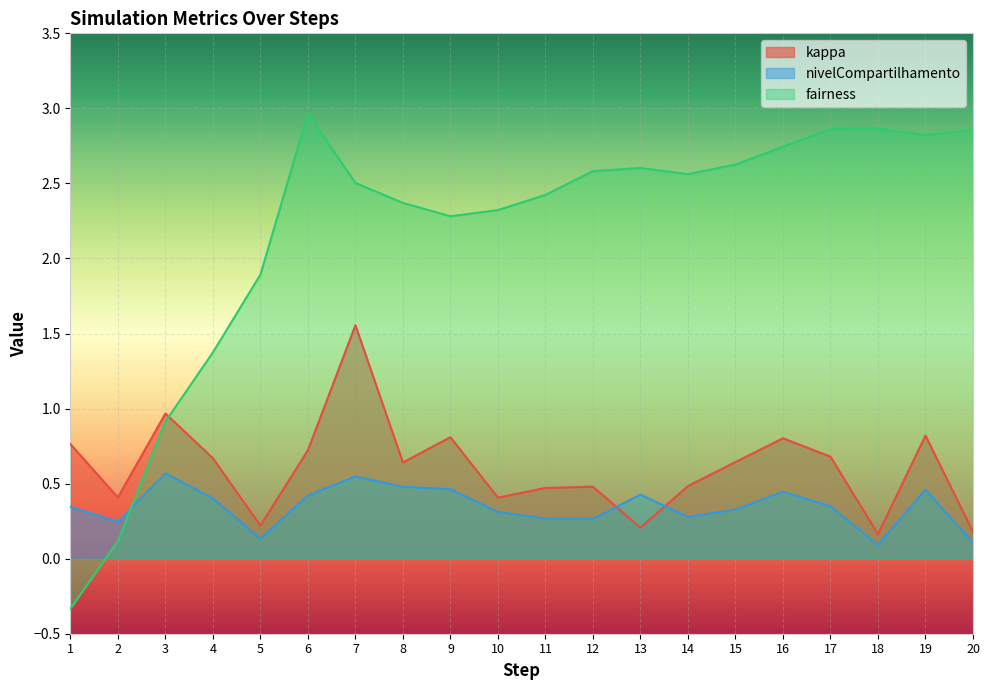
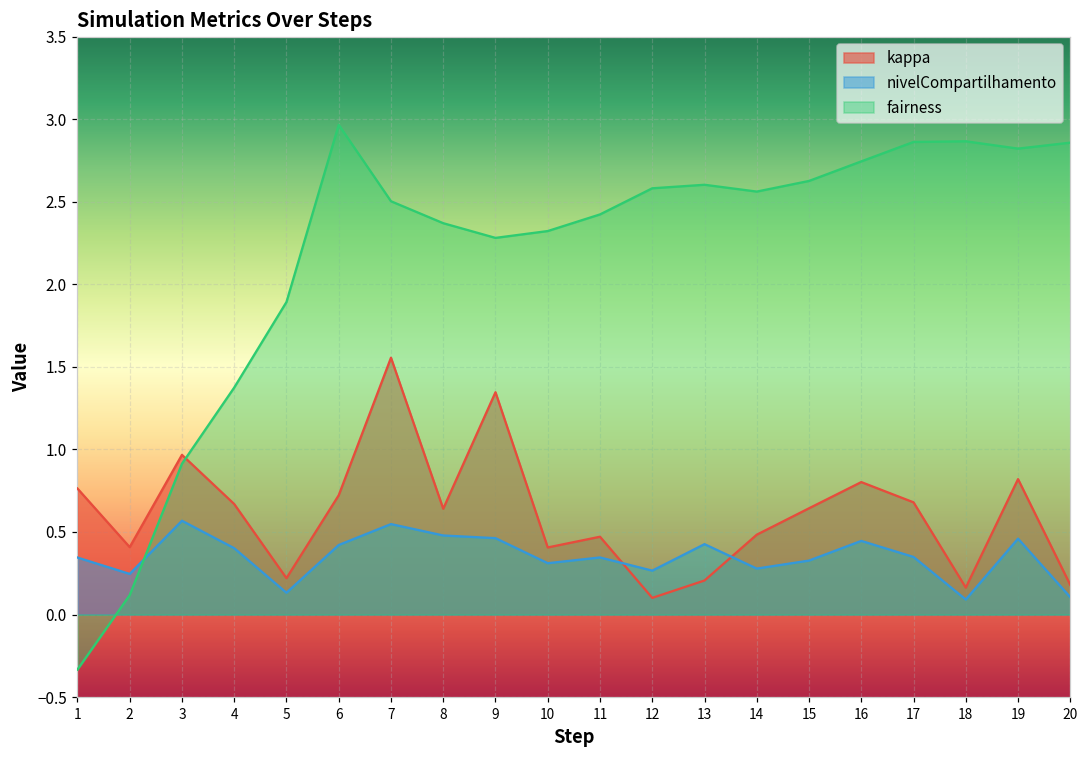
  {
    "kappa": {
      "1": 0.76,
      "2": 0.41,
      "3": 0.97,
      "4": 0.67,
      "5": 0.22,
      "6": 0.72,
      "7": 1.56,
      "8": 0.64,
-     "9": 0.81,
+     "9": 1.35,
      "10": 0.41,
      "11": 0.47,
-     "12": 0.48,
+     "12": 0.10,
      "13": 0.21,
      "14": 0.48,
      "15": 0.64,
      "16": 0.80,
      "17": 0.68,
      "18": 0.16,
      "19": 0.82,
      "20": 0.18
    },
    "nivelCompartilhamento": {
      "1": 0.35,
      "2": 0.25,
      "3": 0.57,
      "4": 0.40,
      "5": 0.13,
      "6": 0.42,
      "7": 0.55,
      "8": 0.48,
      "9": 0.46,
      "10": 0.31,
-     "11": 0.27,
+     "11": 0.35,
      "12": 0.27,
      "13": 0.43,
      "14": 0.28,
      "15": 0.33,
      "16": 0.45,
      "17": 0.35,
      "18": 0.09,
      "19": 0.46,
      "20": 0.10
    }
  }
